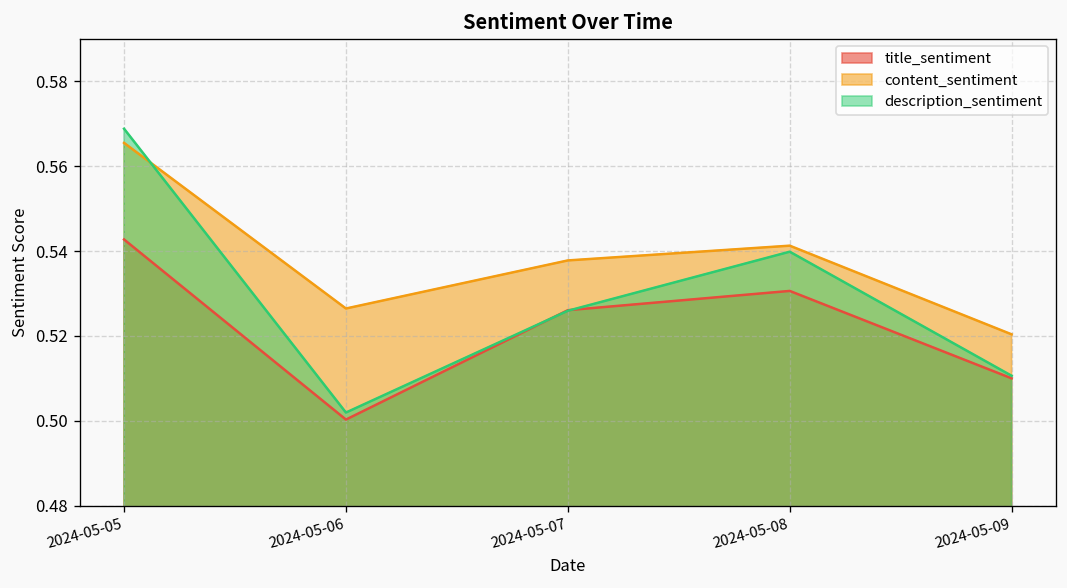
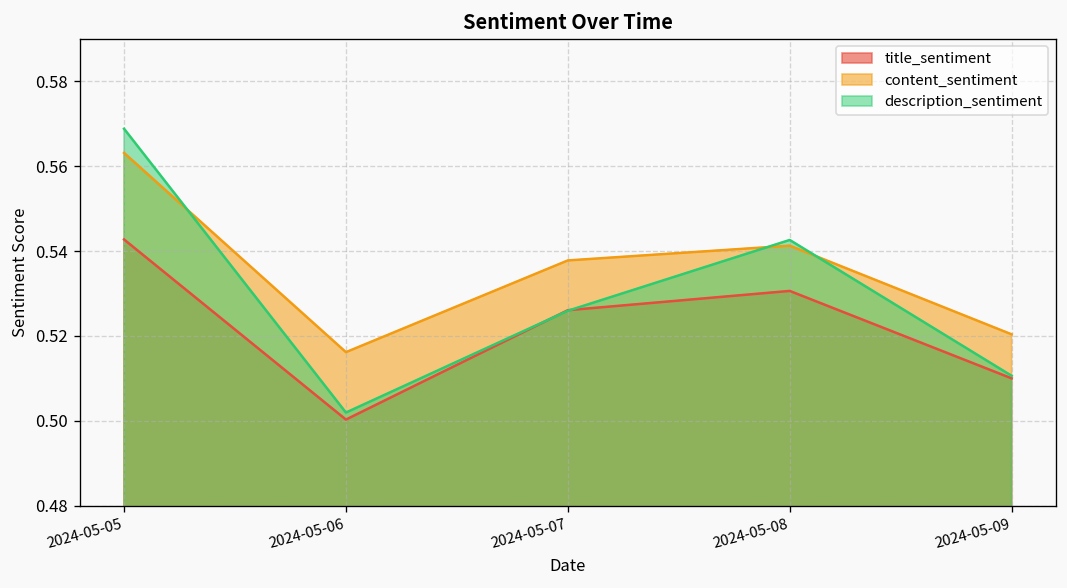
  {
    "title_sentiment": {
      "2024-05-05": 0.543,
      "2024-05-06": 0.500,
      "2024-05-08": 0.531
    },
    "content_sentiment": {
-     "2024-05-05": 0.565,
-     "2024-05-06": 0.526,
+     "2024-05-05": 0.563,
+     "2024-05-06": 0.516,
      "2024-05-07": 0.538,
      "2024-05-08": 0.541,
      "2024-05-09": 0.520
    },
    "description_sentiment": {
      "2024-05-05": 0.569,
      "2024-05-06": 0.502,
-     "2024-05-08": 0.540
+     "2024-05-08": 0.543
    }
  }
